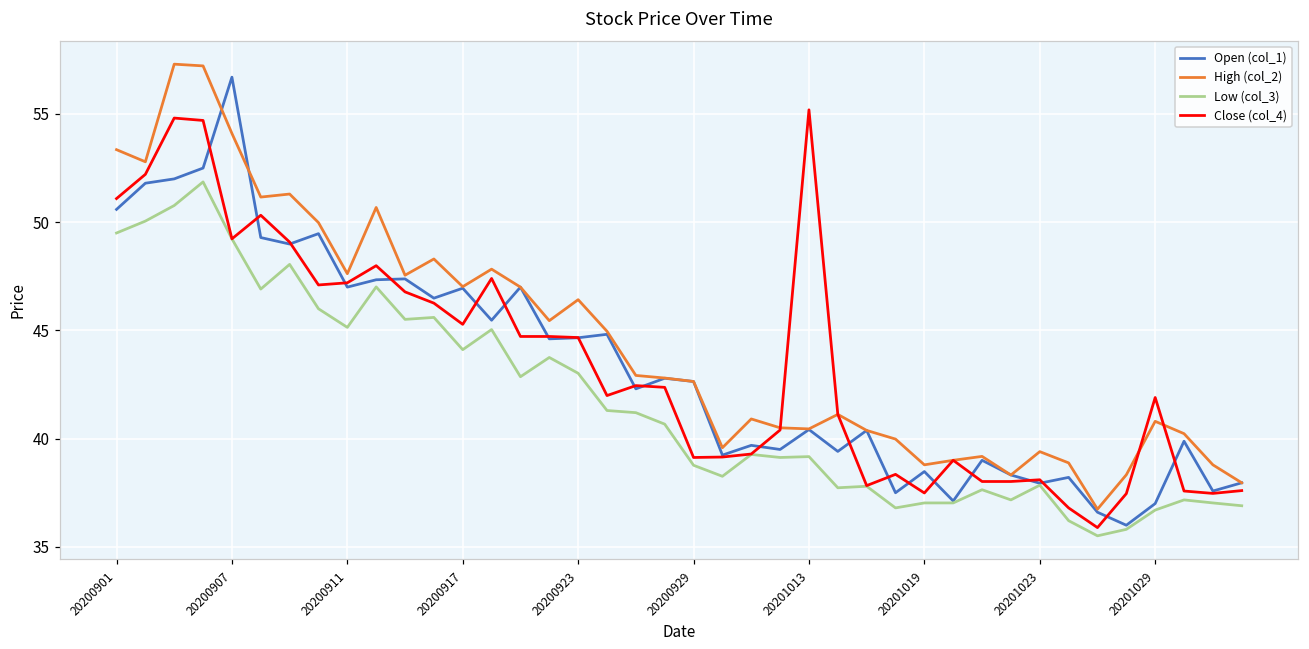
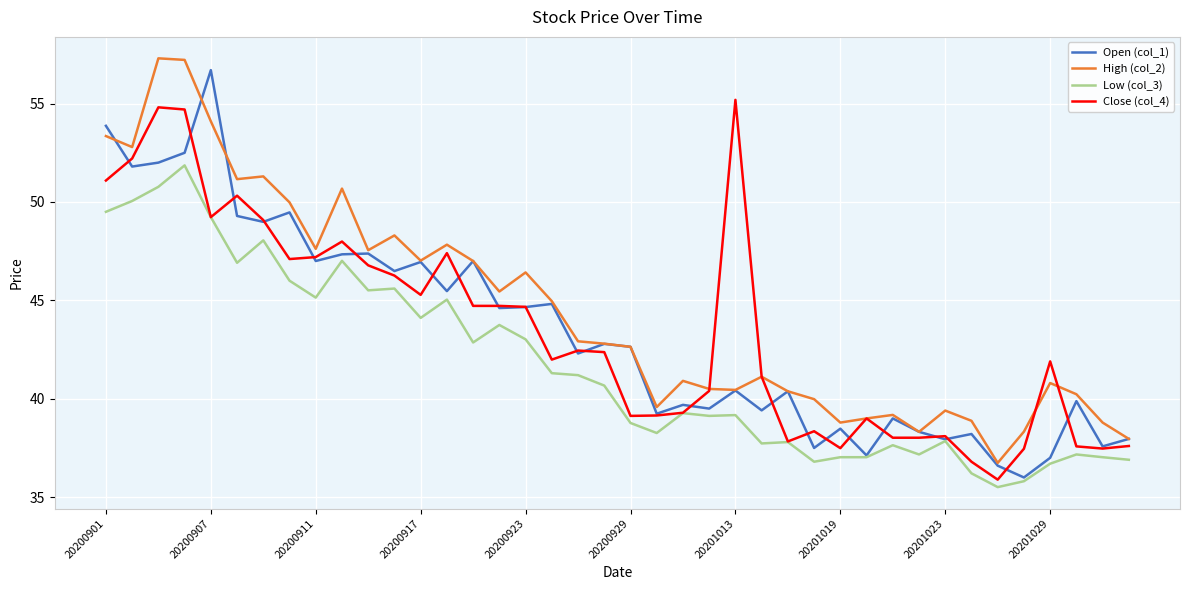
  {
    "Open (col_1)": {
-     "20200901": 50.6,
+     "20200901": 53.9,
      "20200907": 56.7,
      "20200911": 47.0,
      "20201019": 38.5,
      "20201029": 37.0
    },
    "High (col_2)": {
      "20200901": 53.4,
      "20200907": 54.1,
      "20200911": 47.6,
      "20200923": 46.4,
      "20201019": 38.8,
      "20201023": 39.4,
      "20201029": 40.8
    },
    "Low (col_3)": {
      "20200901": 49.5,
      "20200911": 45.1,
      "20200917": 44.1,
      "20200923": 43.0,
      "20200929": 38.8,
      "20201013": 39.2,
      "20201019": 37.0,
      "20201029": 36.7
    },
    "Close (col_4)": {
      "20200901": 51.1,
      "20200911": 47.2,
      "20200917": 45.3,
      "20200929": 39.1,
      "20201013": 55.2,
      "20201019": 37.5,
      "20201023": 38.1,
      "20201029": 41.9
    }
  }
